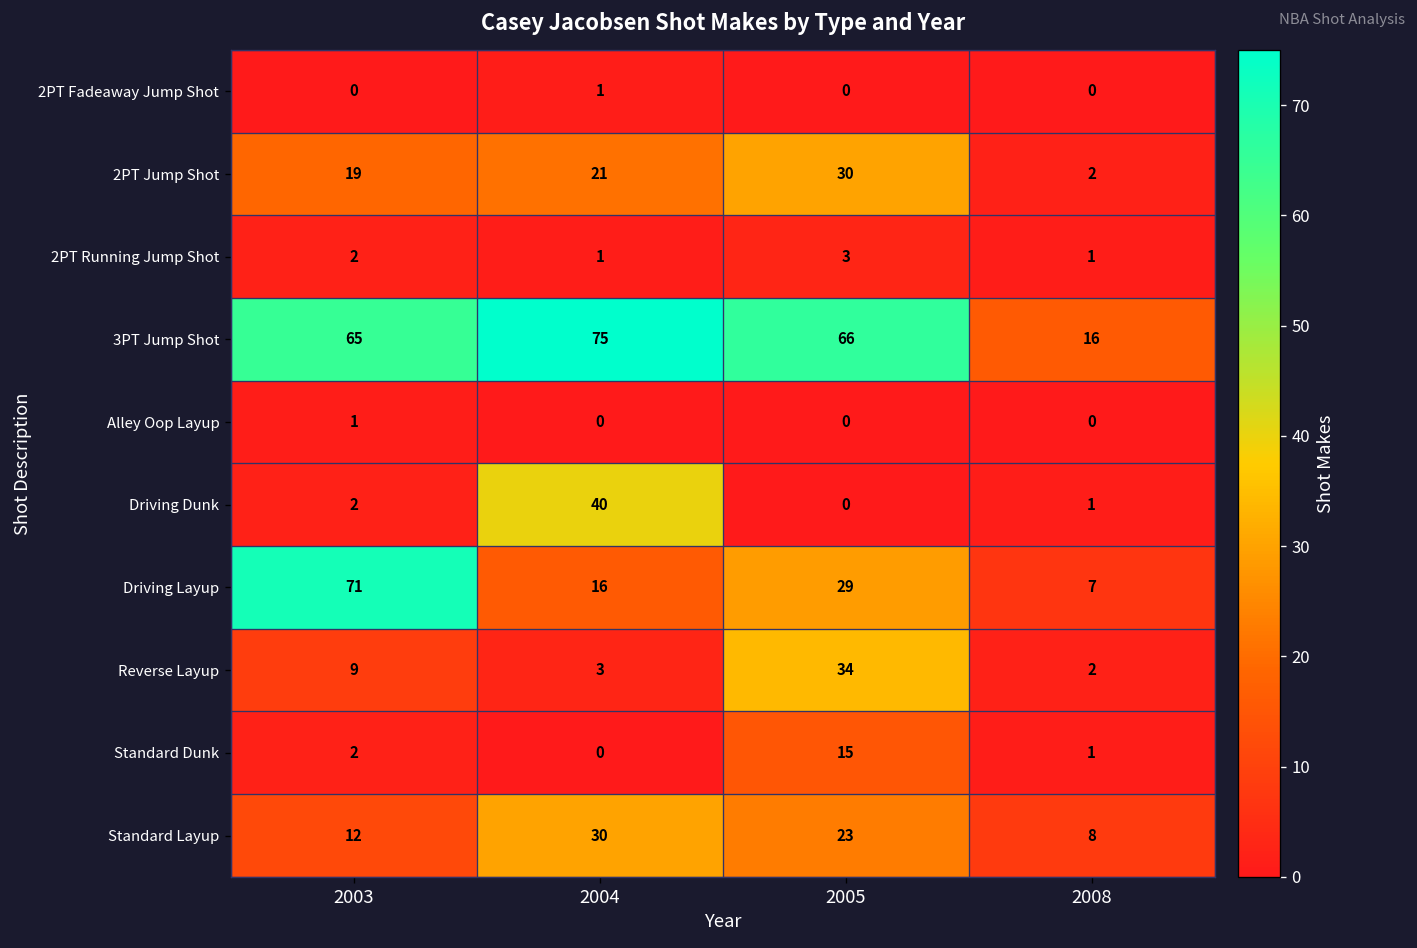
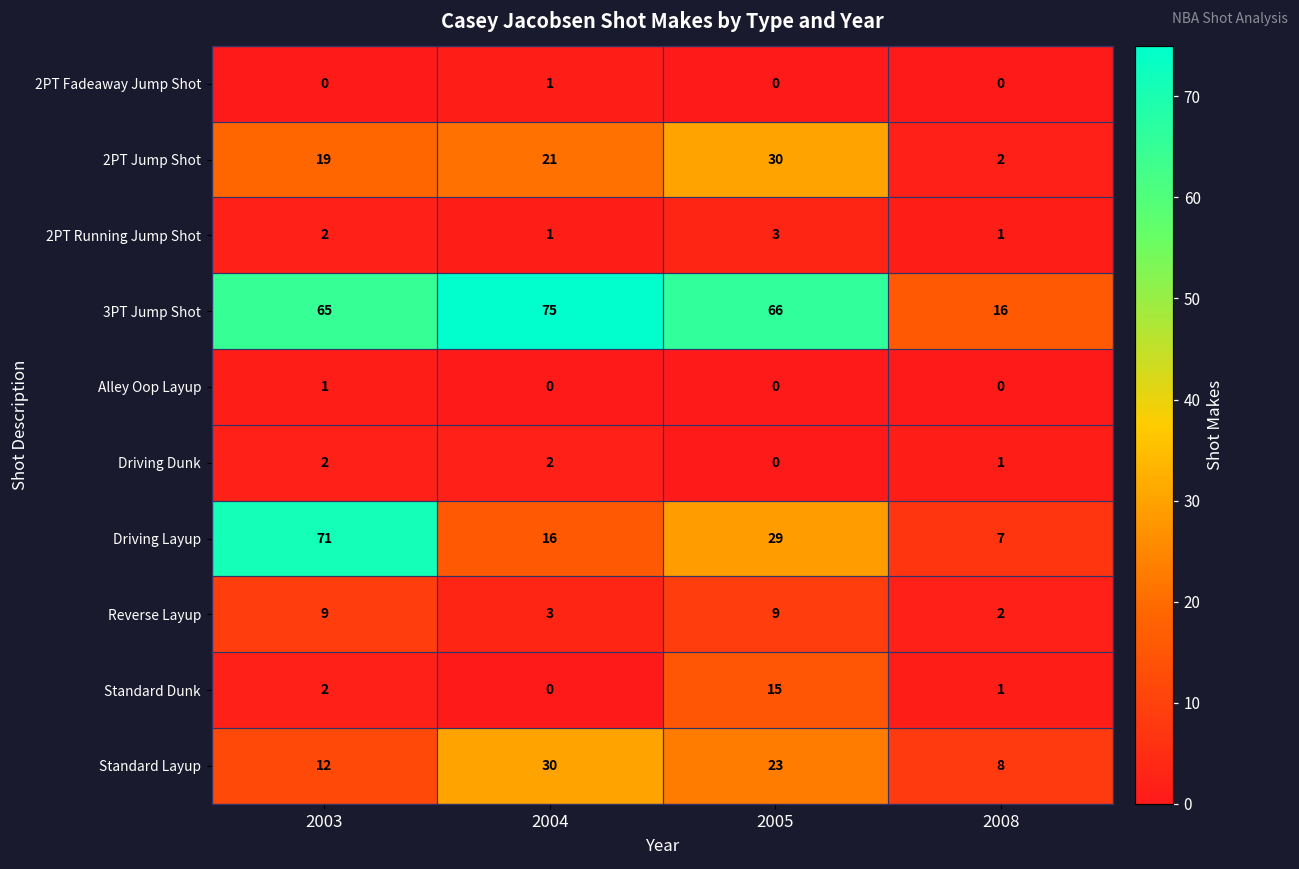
  {
    "2PT Fadeaway Jump Shot": {
      "2003": 0,
      "2004": 1,
      "2005": 0,
      "2008": 0
    },
    "2PT Jump Shot": {
      "2003": 19,
      "2004": 21,
      "2005": 30,
      "2008": 2
    },
    "2PT Running Jump Shot": {
      "2003": 2,
      "2004": 1,
      "2005": 3,
      "2008": 1
    },
    "3PT Jump Shot": {
      "2003": 65,
      "2004": 75,
      "2005": 66,
      "2008": 16
    },
    "Alley Oop Layup": {
      "2003": 1,
      "2004": 0,
      "2005": 0,
      "2008": 0
    },
    "Driving Dunk": {
      "2003": 2,
-     "2004": 40,
+     "2004": 2,
      "2005": 0,
      "2008": 1
    },
    "Driving Layup": {
      "2003": 71,
      "2004": 16,
      "2005": 29,
      "2008": 7
    },
    "Reverse Layup": {
      "2003": 9,
      "2004": 3,
-     "2005": 34,
+     "2005": 9,
      "2008": 2
    },
    "Standard Dunk": {
      "2003": 2,
      "2004": 0,
      "2005": 15,
      "2008": 1
    },
    "Standard Layup": {
      "2003": 12,
      "2004": 30,
      "2005": 23,
      "2008": 8
    }
  }
